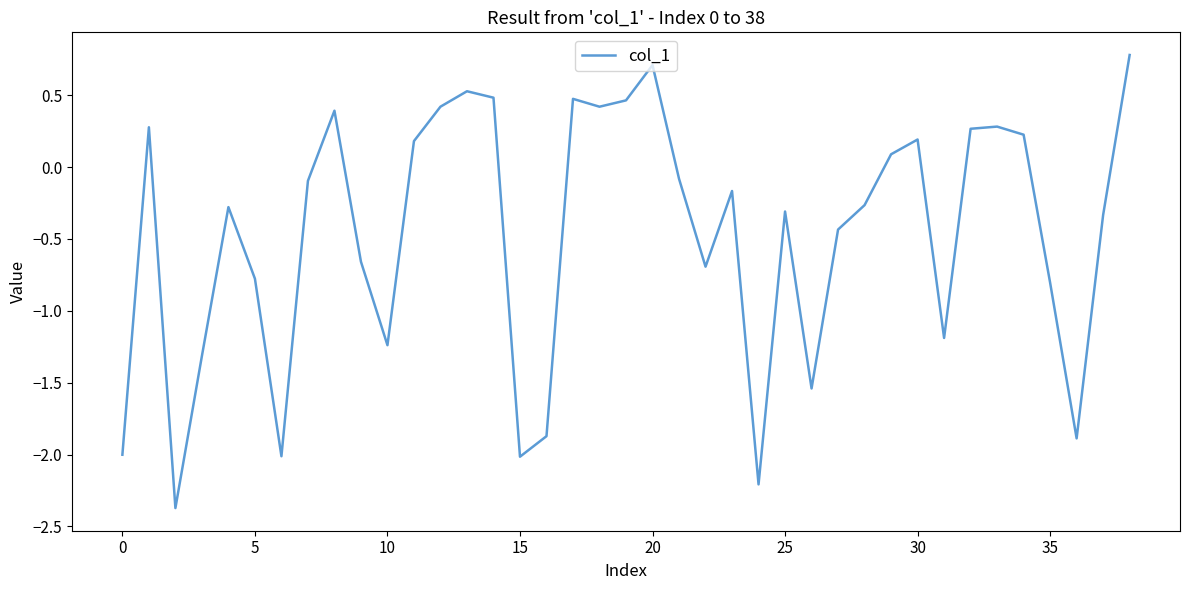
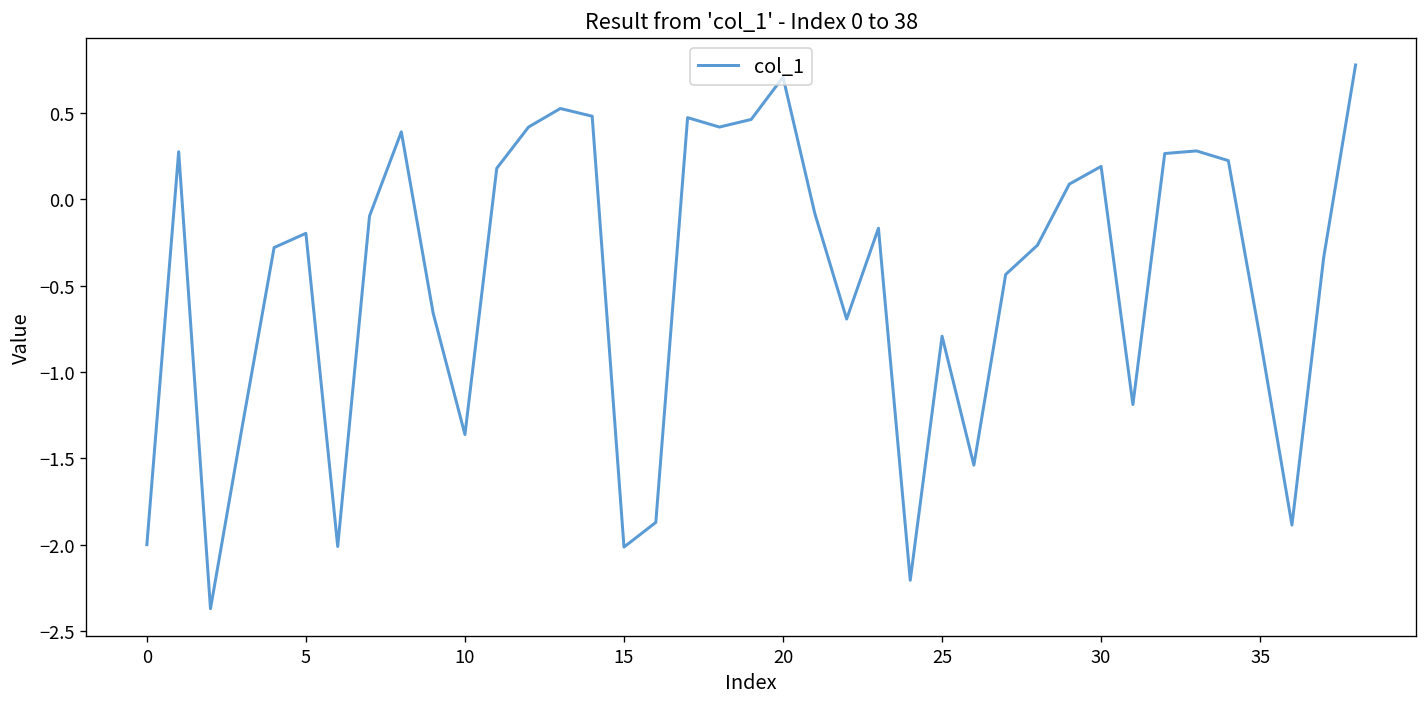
  {
    "0": -2.00,
-   "5": -0.78,
-   "10": -1.24,
+   "5": -0.20,
+   "10": -1.36,
    "15": -2.01,
-   "25": -0.31,
+   "25": -0.79,
    "30": 0.19,
    "35": -0.80
  }
